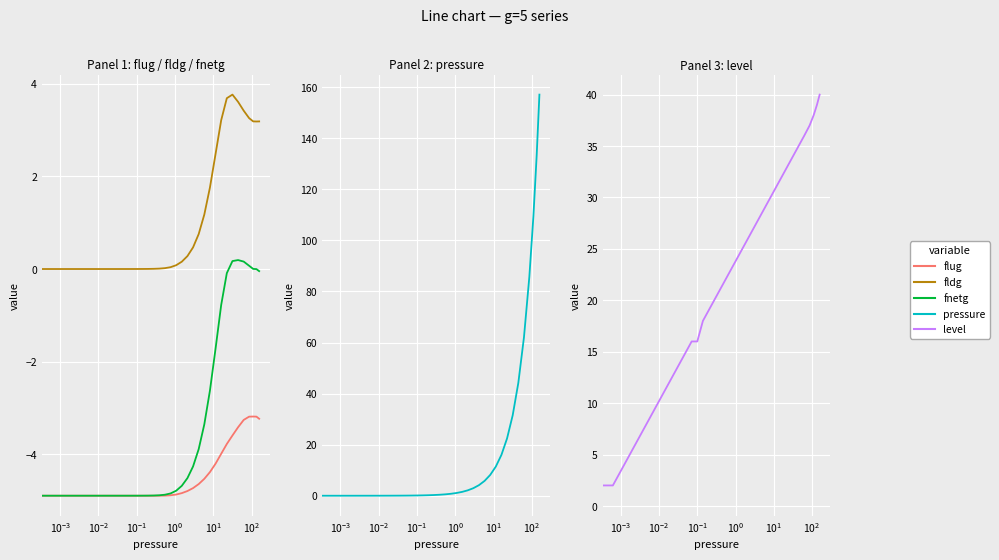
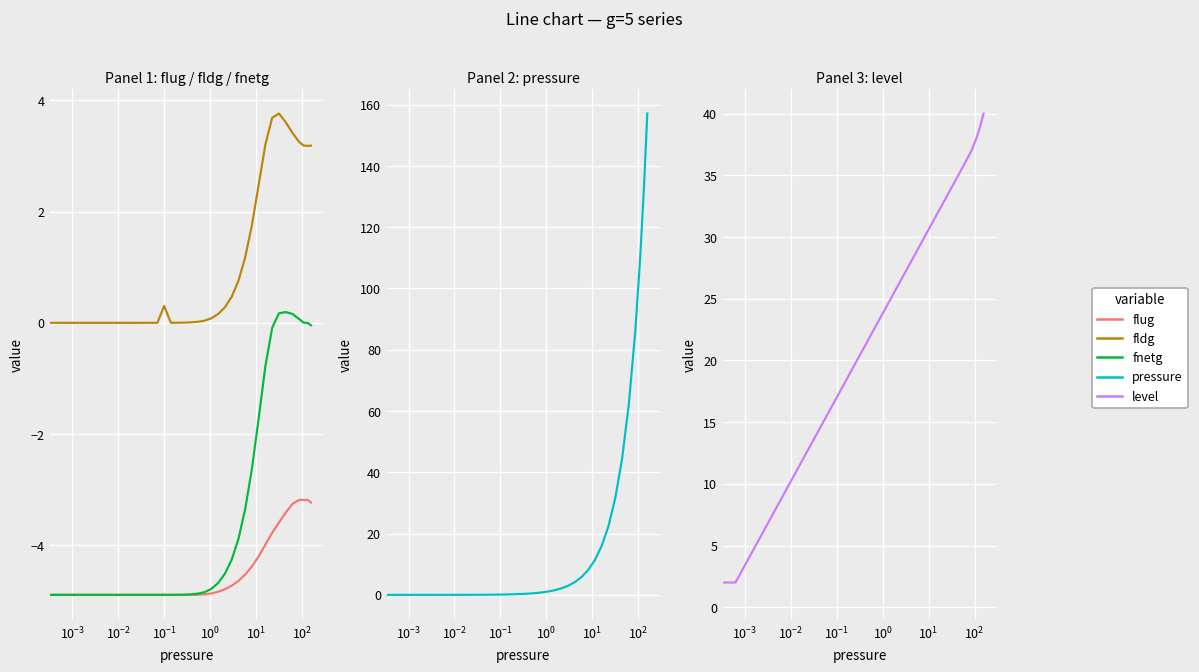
  {
    "Panel 1: flug / fldg / fnetg": {
      "fldg": {
-       "10^-1": 0.0
+       "10^-1": 0.3
      }
    },
    "Panel 2: pressure": {
      "10^-1": 0
    },
    "Panel 3: level": {
-     "10^-1": 16
+     "10^-1": 17
    }
  }
